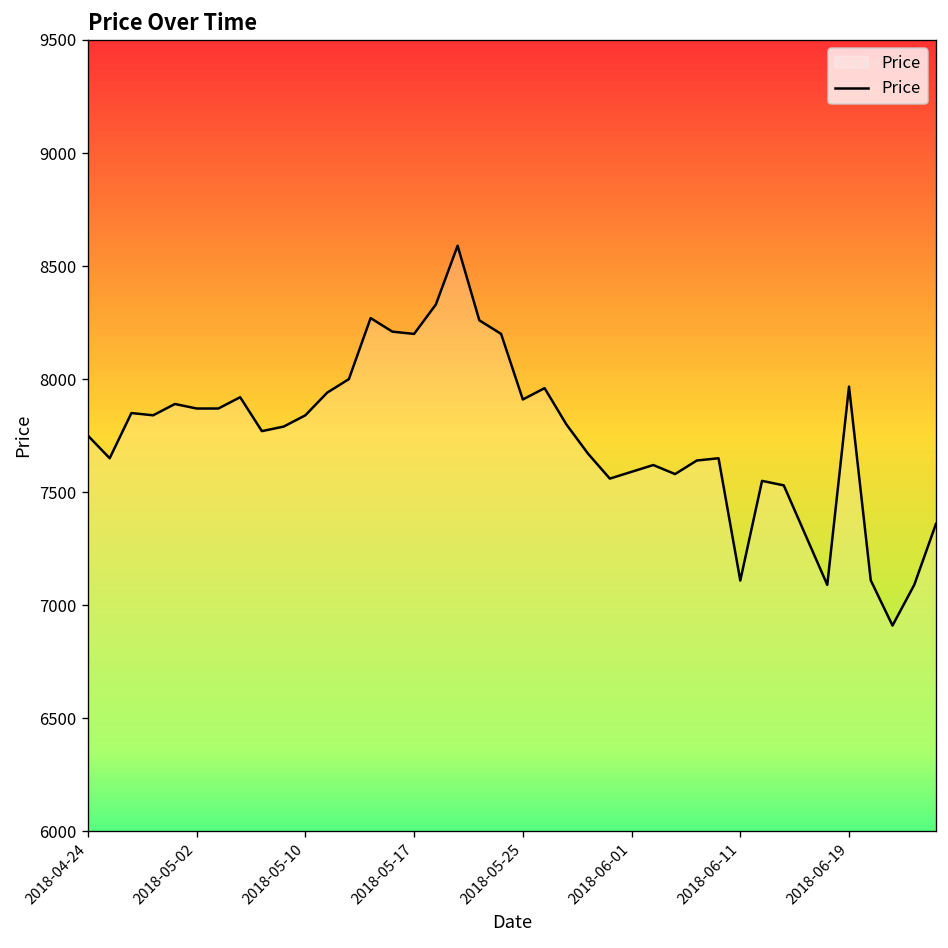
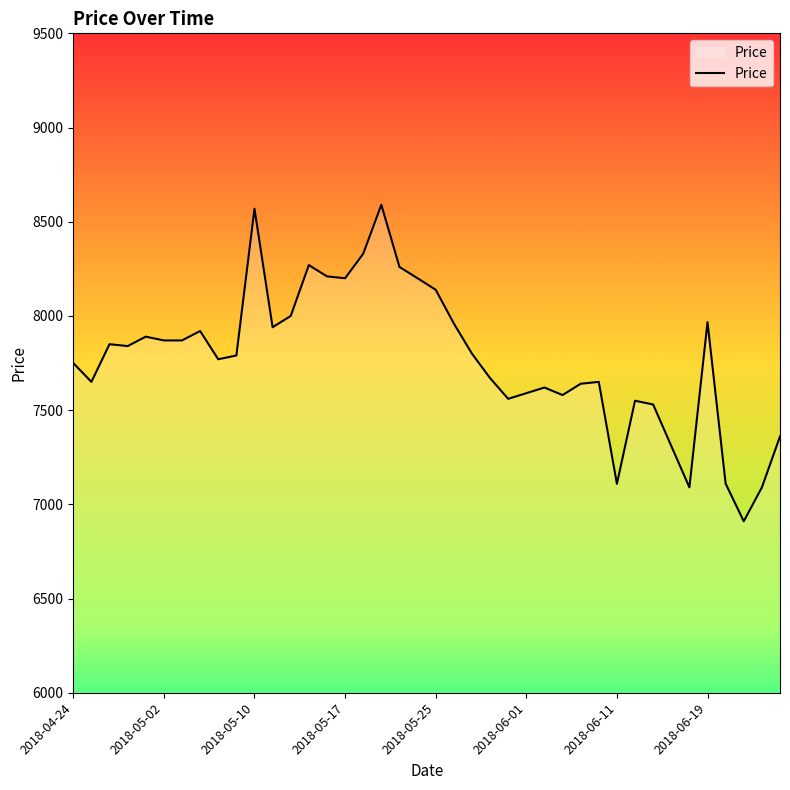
  {
    "2018-04-24": 7750,
    "2018-05-02": 7870,
-   "2018-05-10": 7840,
+   "2018-05-10": 8570,
    "2018-05-17": 8200,
-   "2018-05-25": 7910,
+   "2018-05-25": 8140,
    "2018-06-01": 7590,
    "2018-06-11": 7110,
    "2018-06-19": 7970
  }
